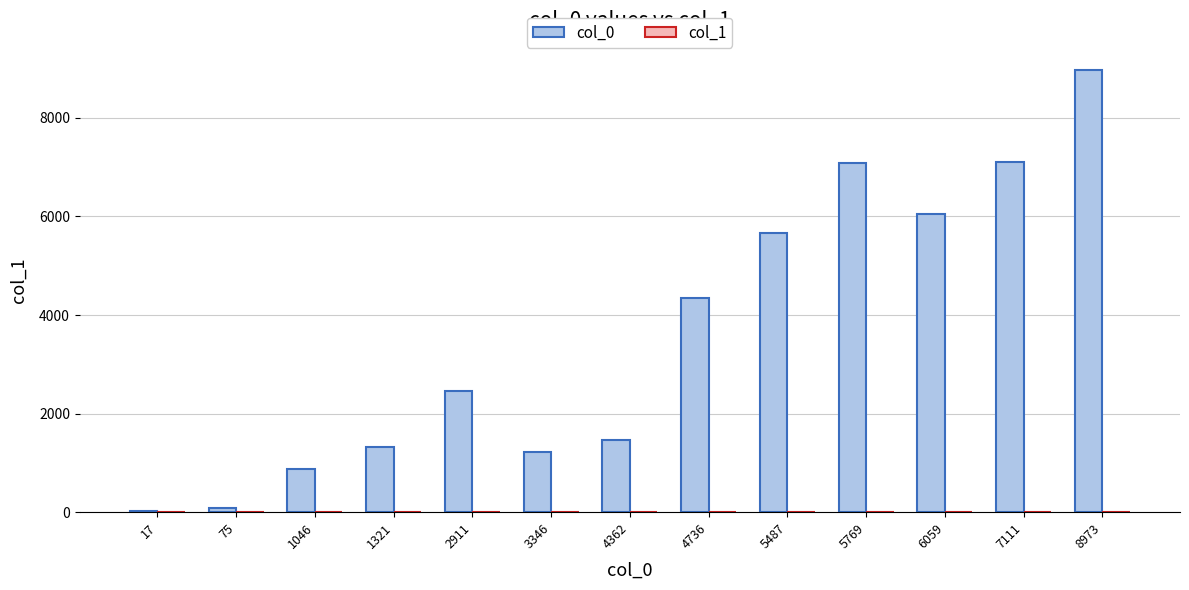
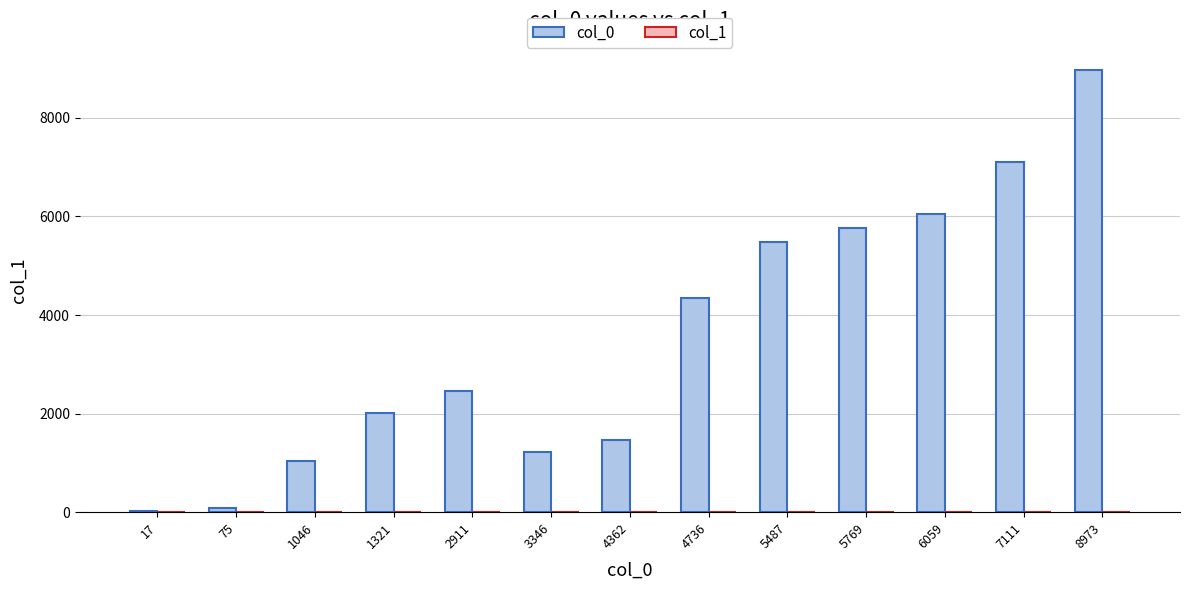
  {
    "col_0": {
      "75": 100,
-     "1046": 900,
-     "1321": 1300,
+     "1046": 1000,
+     "1321": 2000,
      "2911": 2500,
      "3346": 1200,
      "4362": 1500,
      "4736": 4300,
-     "5487": 5700,
-     "5769": 7100,
+     "5487": 5500,
+     "5769": 5800,
      "6059": 6100,
      "7111": 7100,
      "8973": 9000
    }
  }
